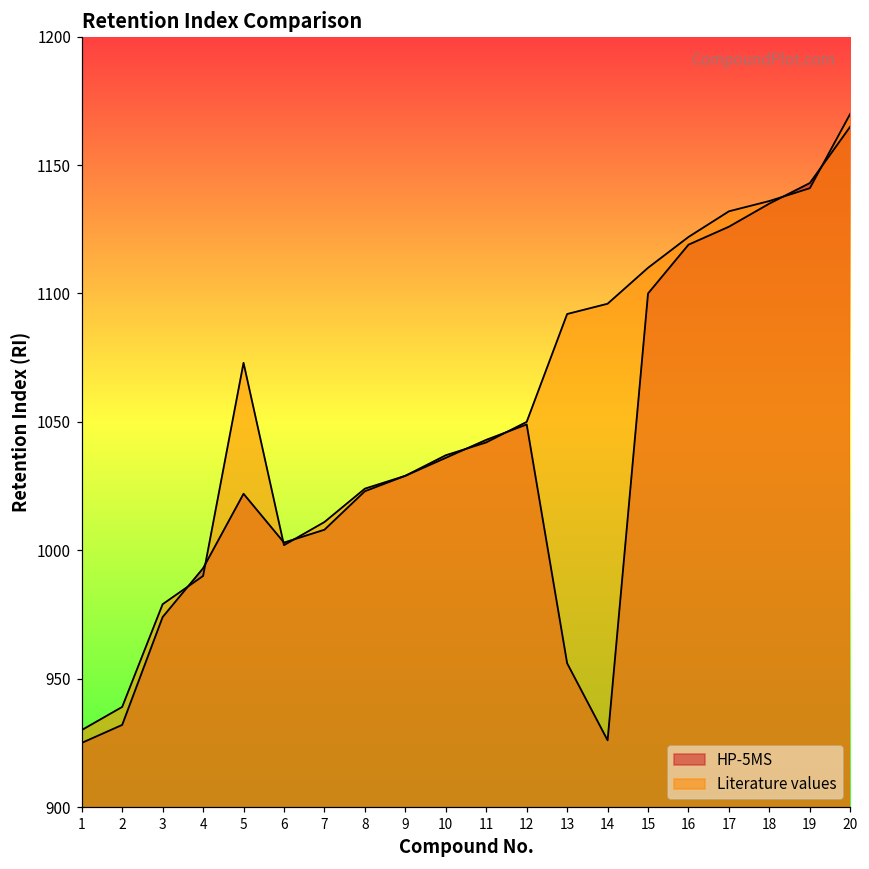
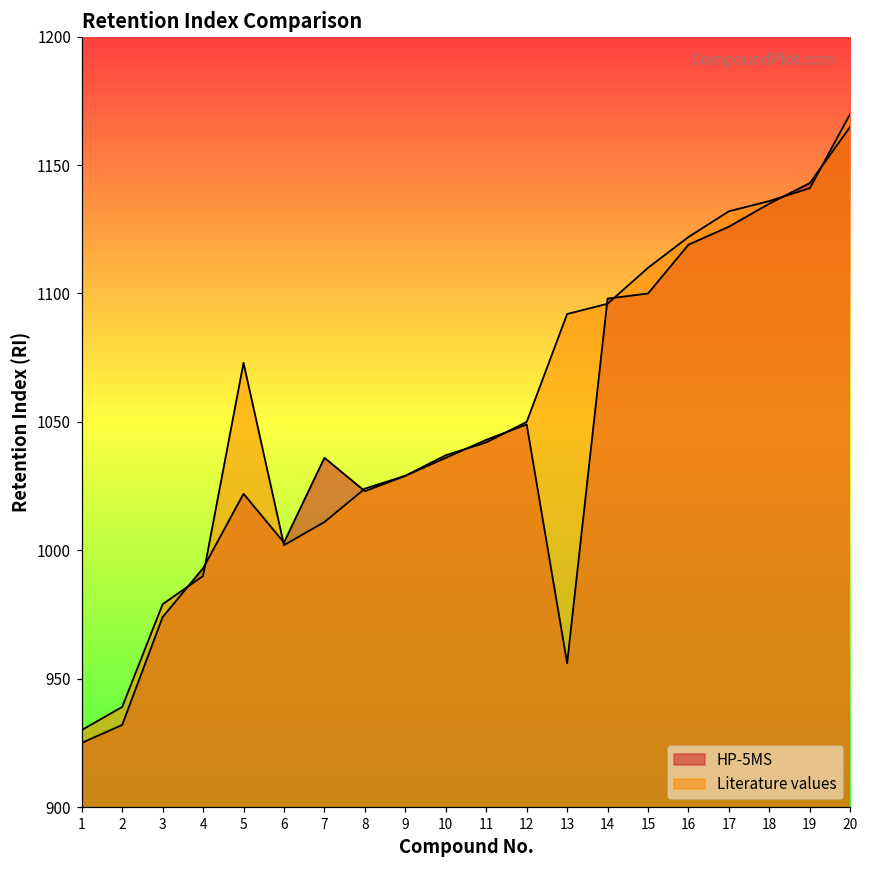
  {
    "HP-5MS": {
      "1": 925,
      "2": 932,
      "3": 974,
      "4": 993,
      "5": 1022,
-     "7": 1008,
+     "7": 1036,
      "13": 956,
-     "14": 926,
+     "14": 1098,
      "15": 1100,
      "16": 1119,
      "17": 1126,
      "19": 1143,
      "20": 1165
    },
    "Literature values": {
      "1": 930,
      "2": 939,
      "3": 979,
      "4": 990,
      "5": 1073,
      "7": 1011,
      "13": 1092,
      "14": 1096,
      "15": 1110,
      "16": 1122,
      "17": 1132,
      "19": 1141,
      "20": 1170
    }
  }
